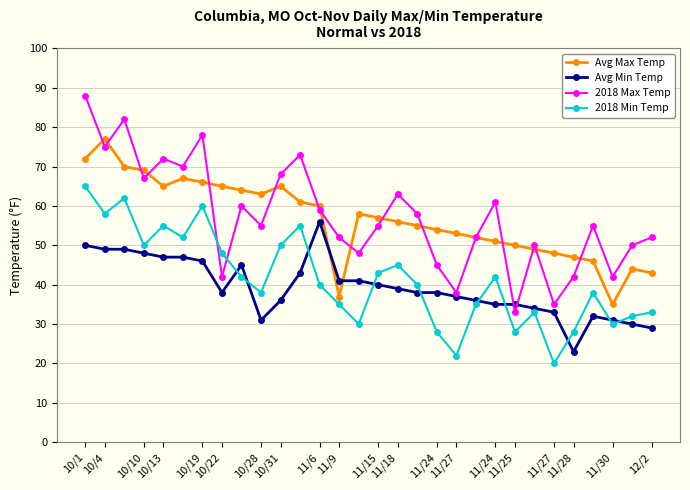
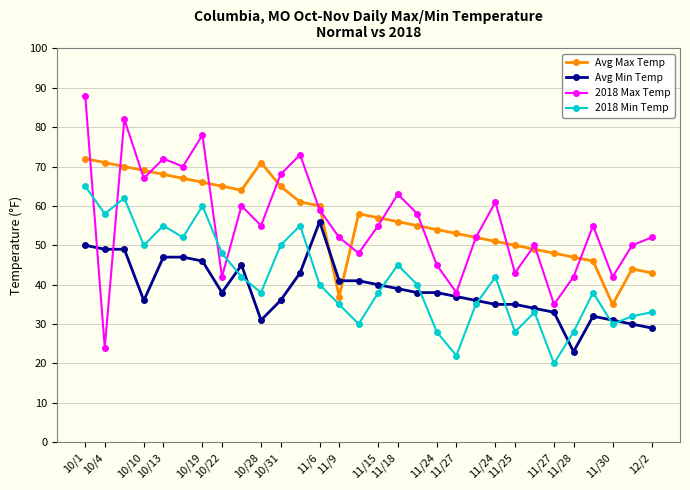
  {
    "Avg Max Temp": {
      "10/1": 72,
-     "10/4": 77,
+     "10/4": 71,
      "10/10": 69,
-     "10/13": 65,
+     "10/13": 68,
      "10/19": 66,
      "10/22": 65,
-     "10/28": 63,
+     "10/28": 71,
      "10/31": 65,
      "11/6": 60,
      "11/9": 37,
      "11/15": 57,
      "11/18": 56,
      "11/25": 50,
      "11/28": 47,
      "11/30": 35,
      "12/2": 43
    },
    "Avg Min Temp": {
      "10/1": 50,
      "10/4": 49,
-     "10/10": 48,
+     "10/10": 36,
      "10/13": 47,
      "10/19": 46,
      "10/22": 38,
      "10/28": 31,
      "10/31": 36,
      "11/6": 56,
      "11/9": 41,
      "11/15": 40,
      "11/18": 39,
      "11/25": 35,
      "11/28": 23,
      "11/30": 31,
      "12/2": 29
    },
    "2018 Max Temp": {
      "10/1": 88,
-     "10/4": 75,
+     "10/4": 24,
      "10/10": 67,
      "10/13": 72,
      "10/19": 78,
      "10/22": 42,
      "10/28": 55,
      "10/31": 68,
      "11/6": 59,
      "11/9": 52,
      "11/15": 55,
      "11/18": 63,
-     "11/25": 33,
+     "11/25": 43,
      "11/28": 42,
      "11/30": 42,
      "12/2": 52
    },
    "2018 Min Temp": {
      "10/1": 65,
      "10/4": 58,
      "10/10": 50,
      "10/13": 55,
      "10/19": 60,
      "10/22": 48,
      "10/28": 38,
      "10/31": 50,
      "11/6": 40,
      "11/9": 35,
-     "11/15": 43,
+     "11/15": 38,
      "11/18": 45,
      "11/25": 28,
      "11/28": 28,
      "11/30": 30,
      "12/2": 33
    }
  }
